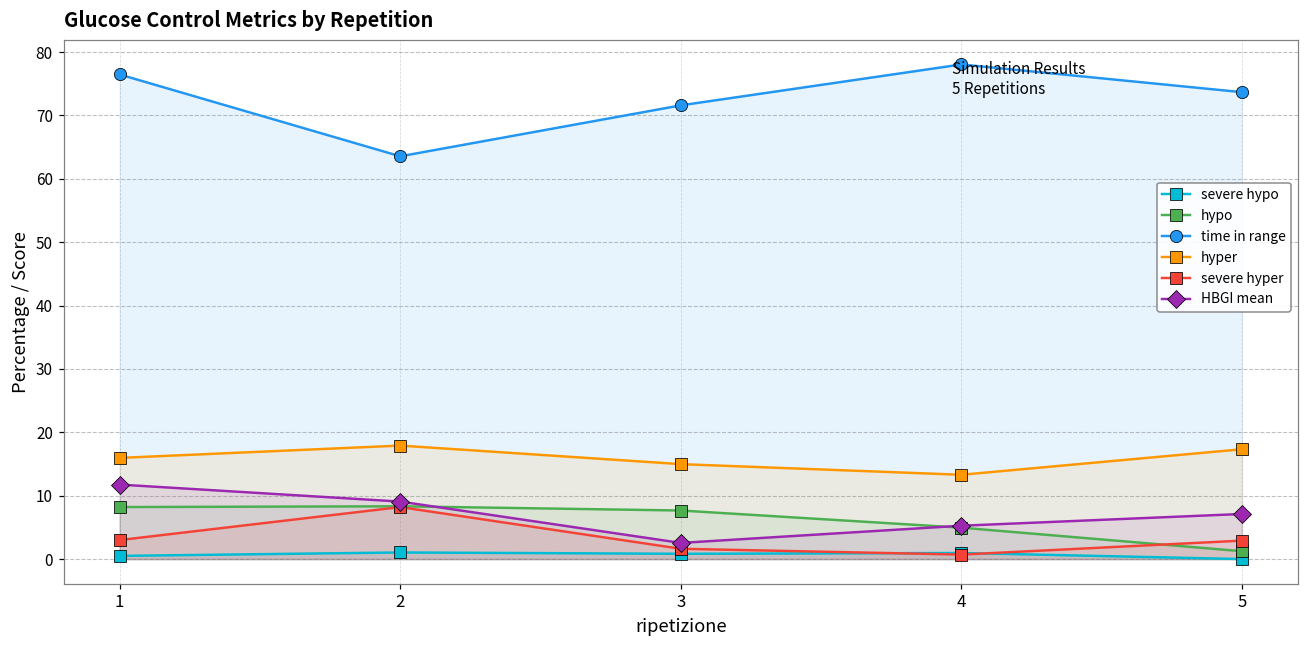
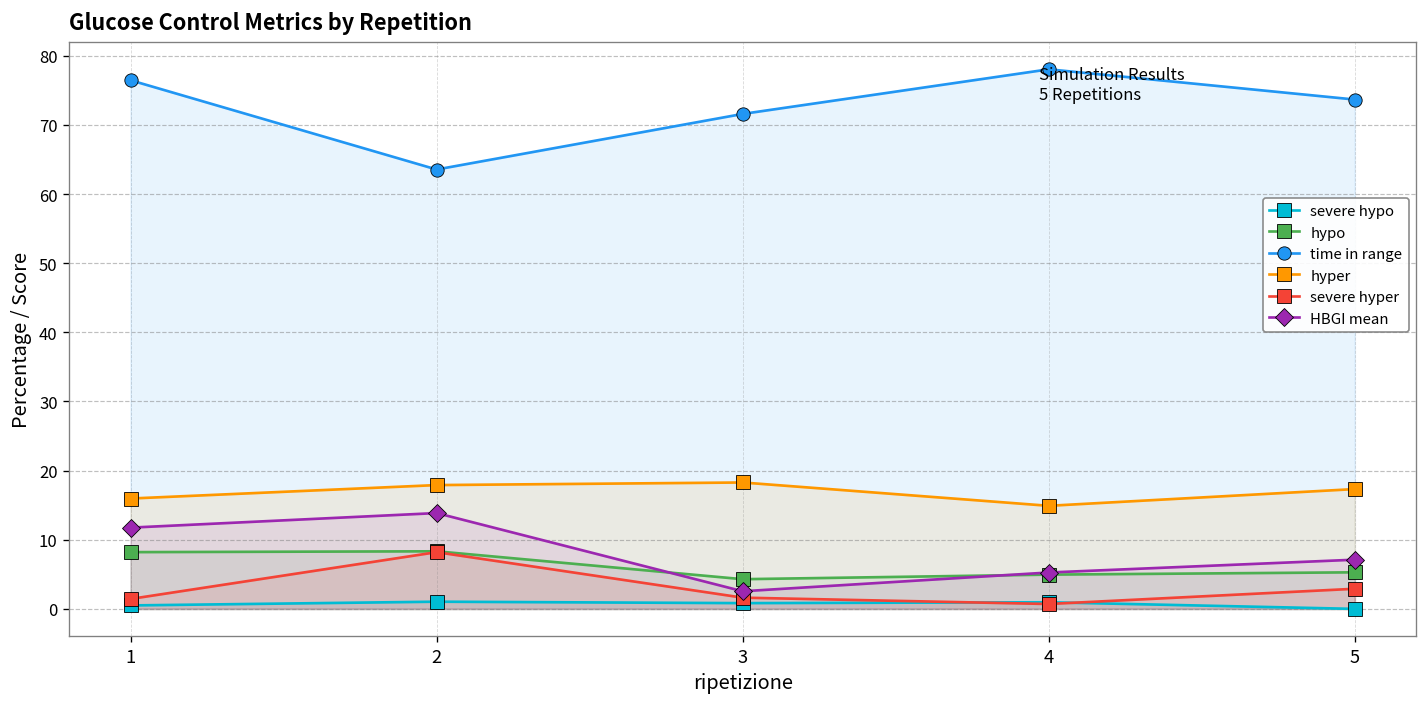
  {
    "hypo": {
      "1": 8,
-     "3": 8,
-     "5": 1
+     "3": 4,
+     "5": 5
    },
    "hyper": {
      "1": 16,
      "2": 18,
-     "3": 15,
-     "4": 13,
+     "3": 18,
+     "4": 15,
      "5": 17
    },
    "severe hyper": {
-     "1": 3,
+     "1": 1,
      "3": 2,
      "5": 3
    },
    "HBGI mean": {
      "1": 12,
-     "2": 9,
+     "2": 14,
      "3": 3,
      "5": 7
    }
  }
